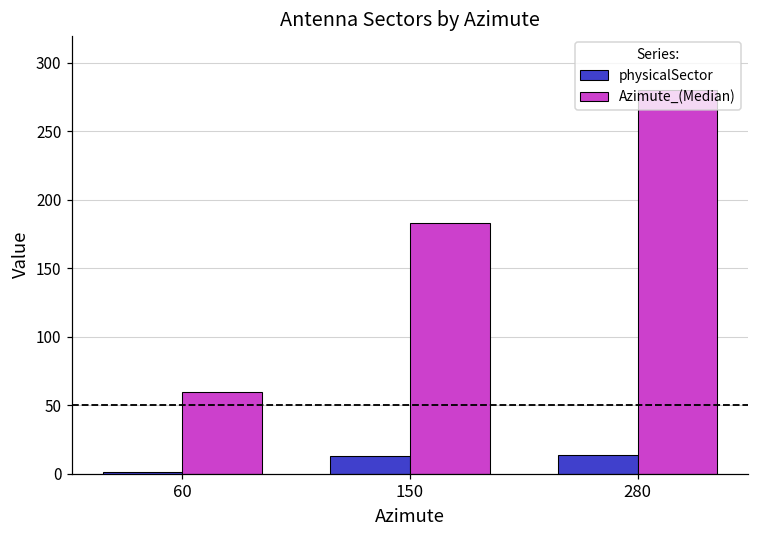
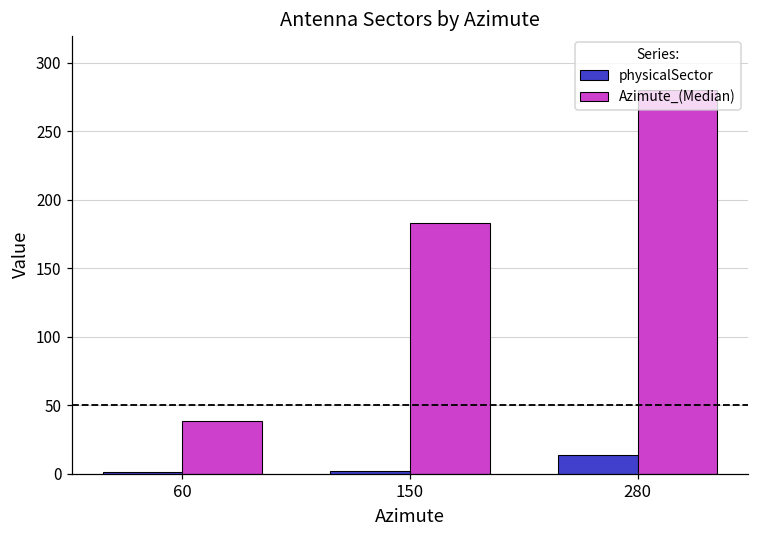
  {
    "physicalSector": {
-     "150": 13,
+     "150": 2,
      "280": 14
    },
    "Azimute_(Median)": {
-     "60": 60,
+     "60": 38,
      "150": 183
    }
  }
